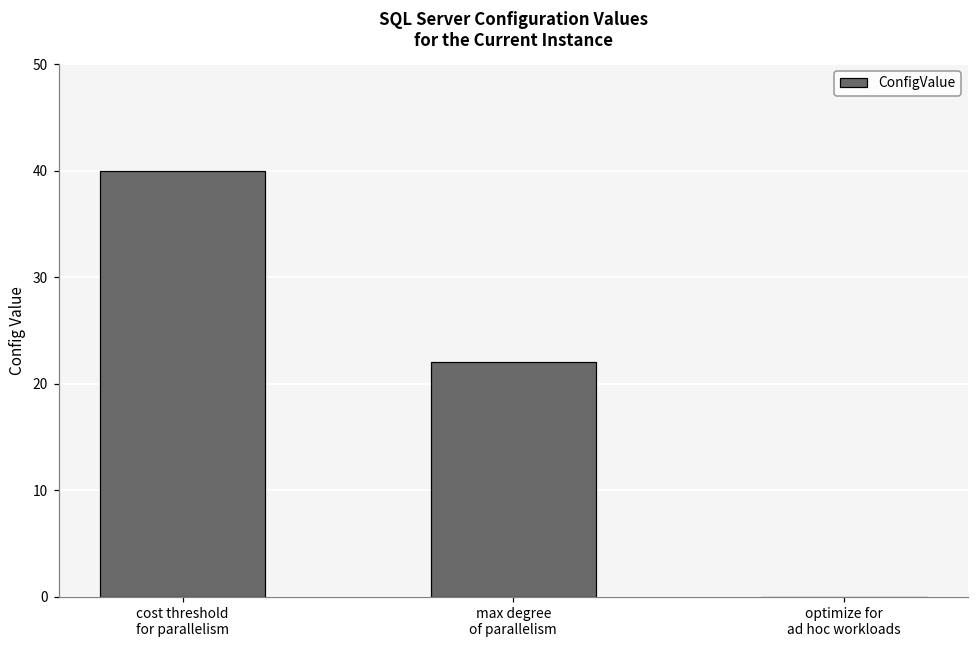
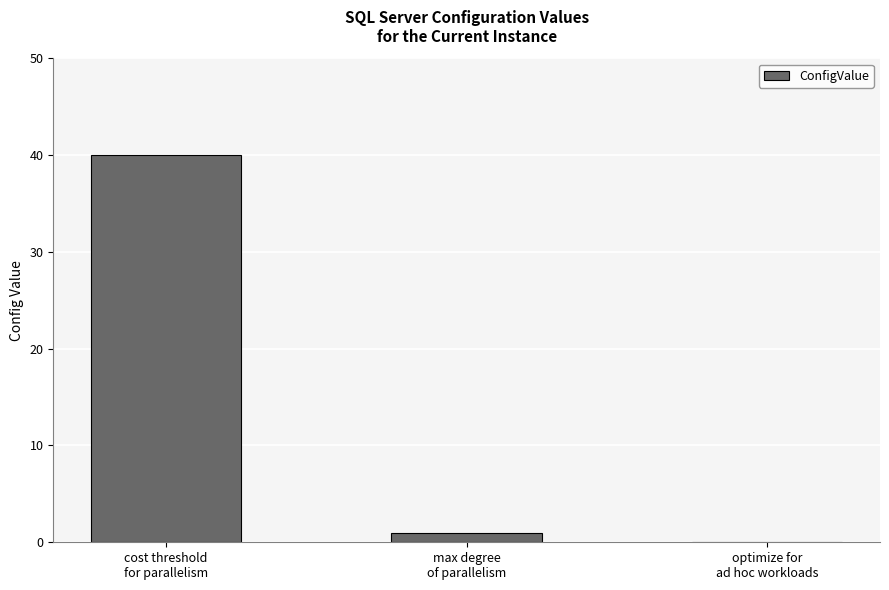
  {
    "cost threshold for parallelism": 40,
-   "max degree of parallelism": 22,
+   "max degree of parallelism": 1,
    "optimize for ad hoc workloads": 0
  }
